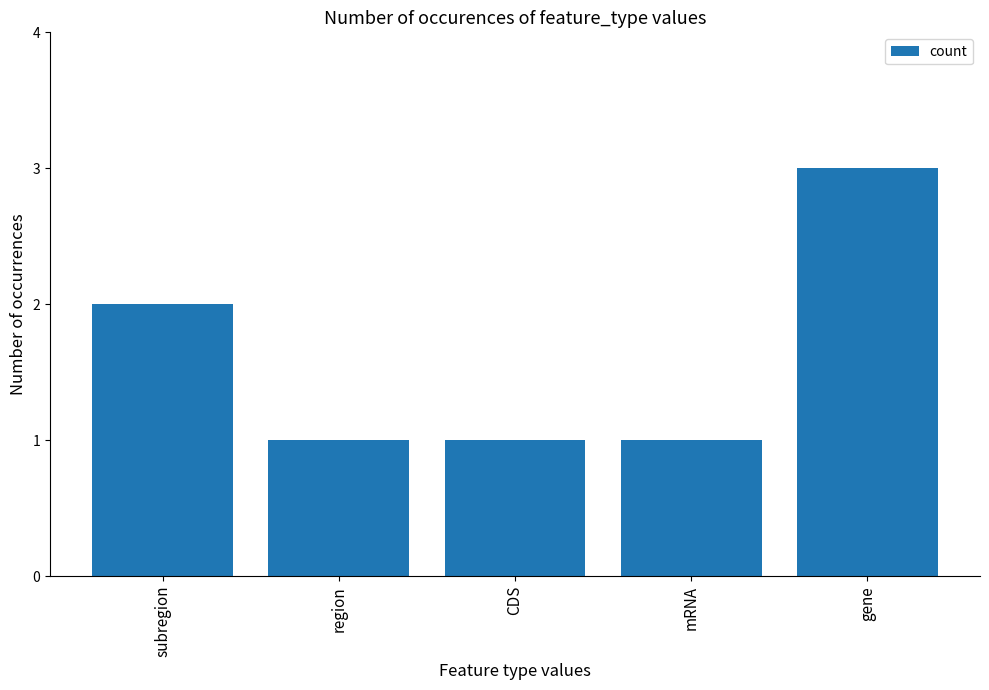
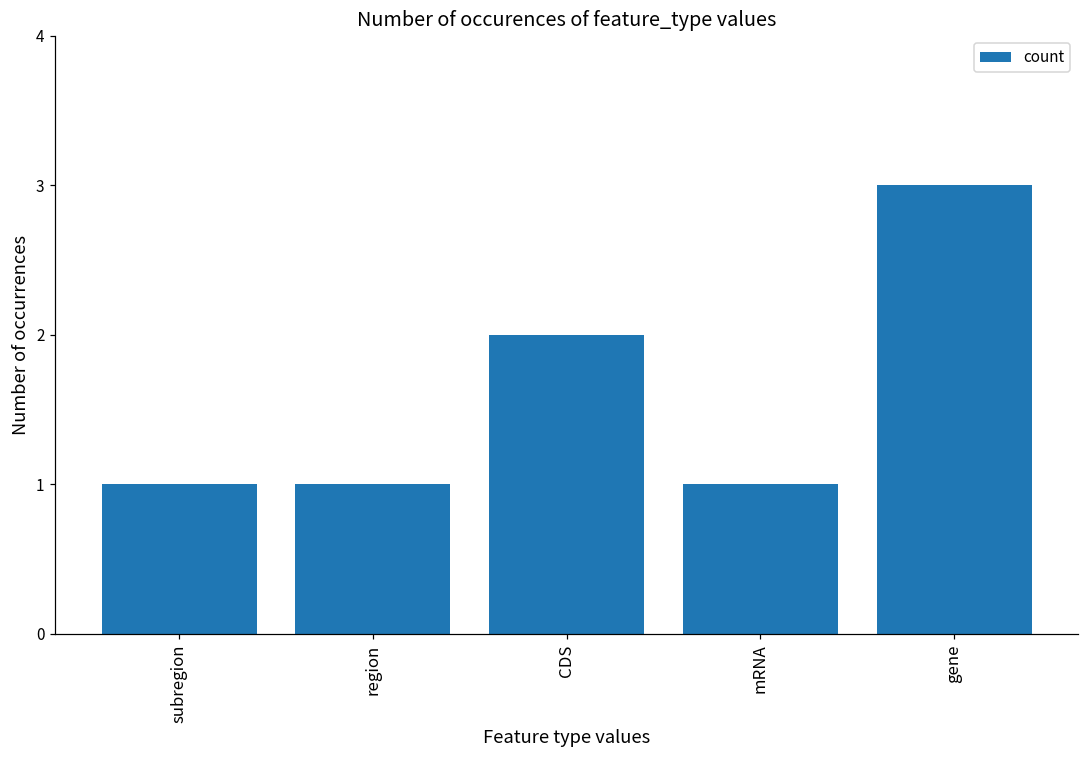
  {
-   "subregion": 2,
+   "subregion": 1,
    "region": 1,
-   "CDS": 1,
+   "CDS": 2,
    "mRNA": 1,
    "gene": 3
  }
